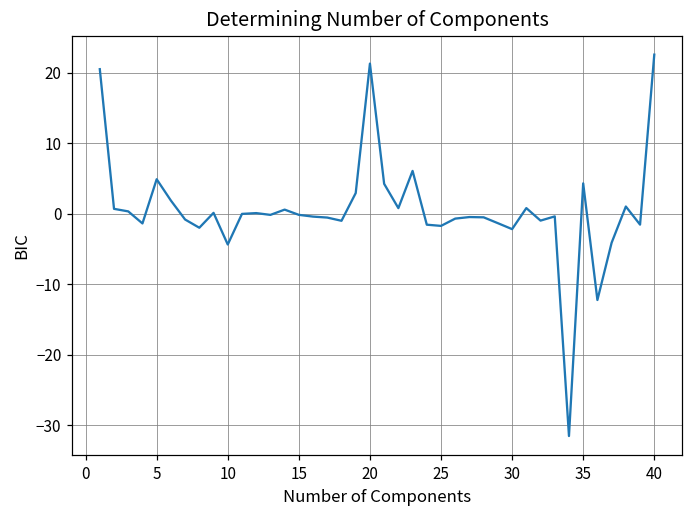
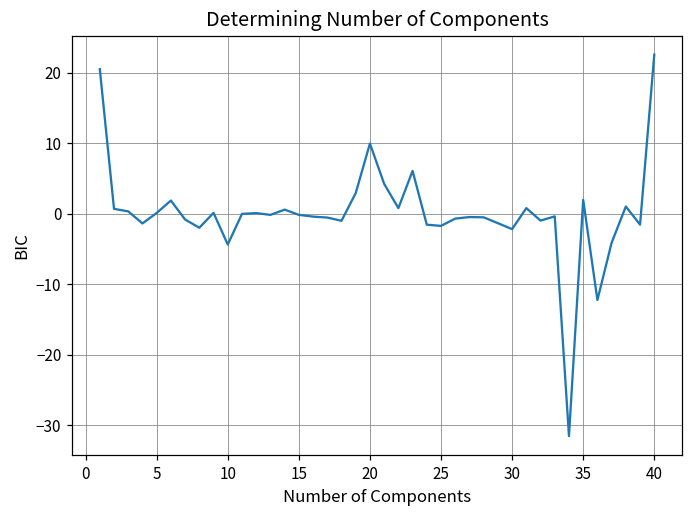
  {
-   "5": 5,
+   "5": 0,
    "10": -4,
    "15": 0,
-   "20": 21,
+   "20": 10,
    "25": -2,
    "30": -2,
-   "35": 4,
+   "35": 2,
    "40": 23
  }
